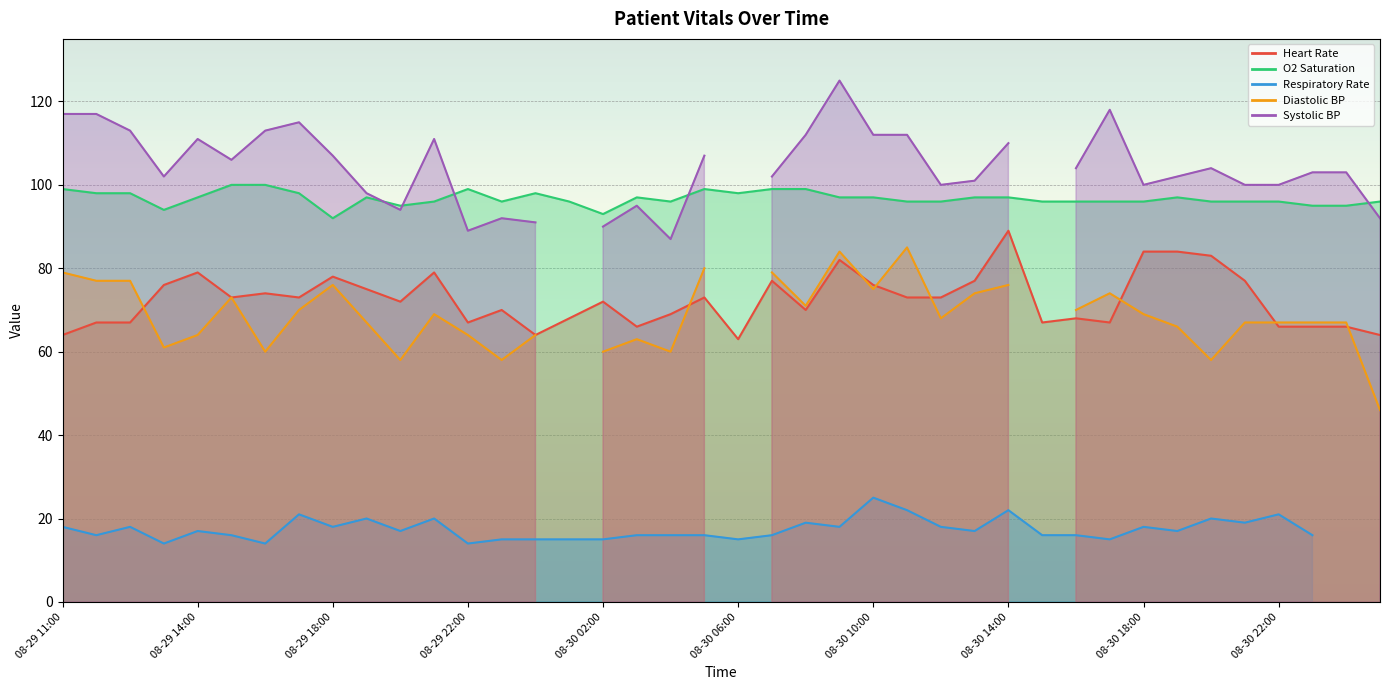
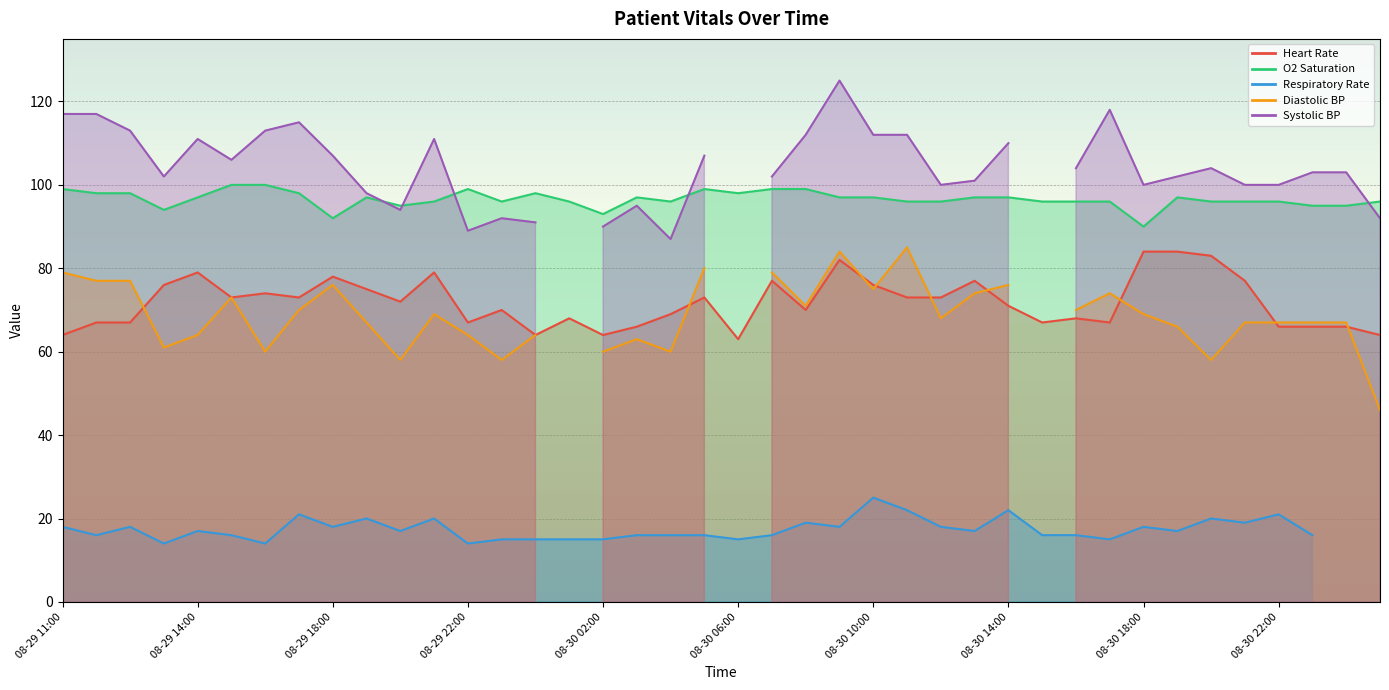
  {
    "Heart Rate": {
      "08-29 11:00": 64,
      "08-29 14:00": 79,
      "08-29 18:00": 78,
      "08-29 22:00": 67,
-     "08-30 02:00": 72,
+     "08-30 02:00": 64,
      "08-30 06:00": 63,
      "08-30 10:00": 76,
-     "08-30 14:00": 89,
+     "08-30 14:00": 71,
      "08-30 18:00": 84,
      "08-30 22:00": 66
    },
    "O2 Saturation": {
      "08-29 11:00": 99,
      "08-29 14:00": 97,
      "08-29 18:00": 92,
      "08-29 22:00": 99,
      "08-30 02:00": 93,
      "08-30 06:00": 98,
      "08-30 10:00": 97,
      "08-30 14:00": 97,
-     "08-30 18:00": 96,
+     "08-30 18:00": 90,
      "08-30 22:00": 96
    }
  }
